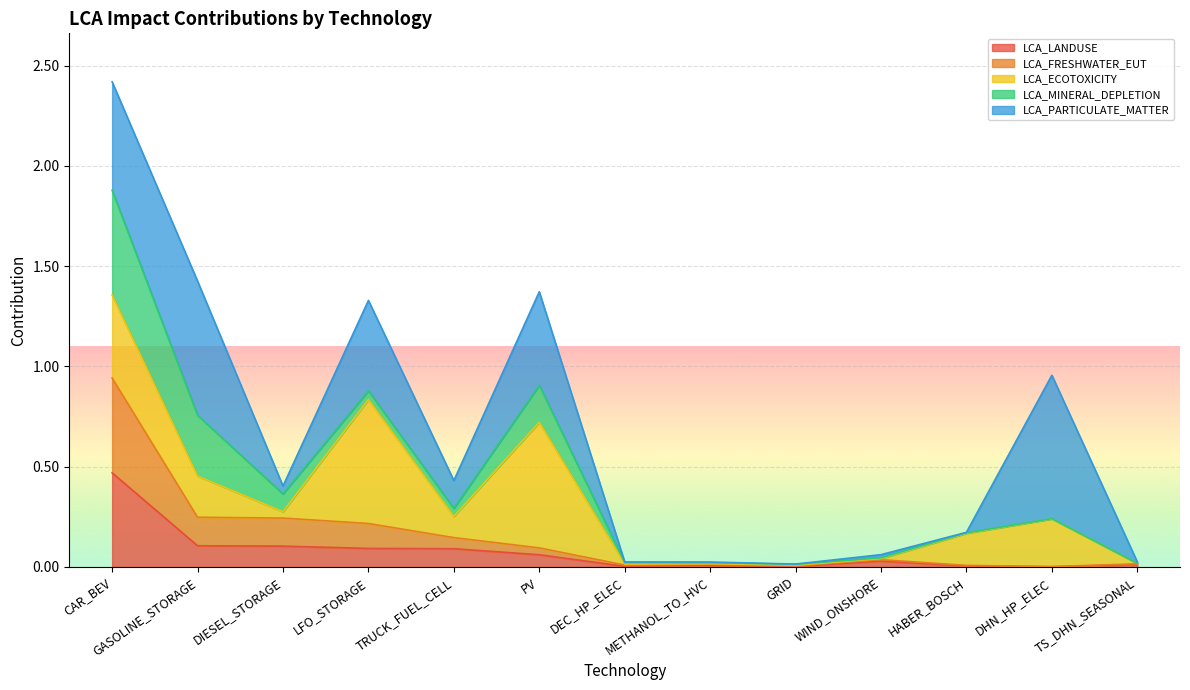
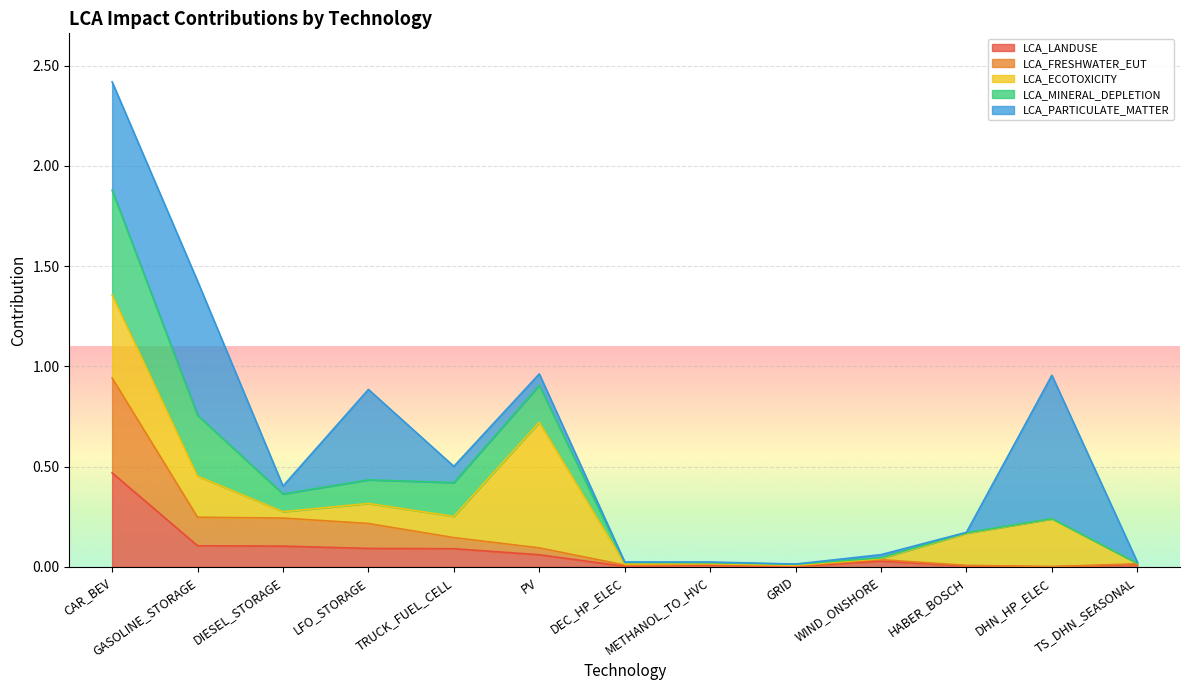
  {
    "LCA_ECOTOXICITY": {
      "CAR_BEV": 0.41,
      "GASOLINE_STORAGE": 0.21,
      "DIESEL_STORAGE": 0.03,
-     "LFO_STORAGE": 0.62,
+     "LFO_STORAGE": 0.10,
      "TRUCK_FUEL_CELL": 0.11,
      "PV": 0.63
    },
    "LCA_MINERAL_DEPLETION": {
      "CAR_BEV": 0.52,
      "GASOLINE_STORAGE": 0.30,
      "DIESEL_STORAGE": 0.09,
-     "LFO_STORAGE": 0.04,
-     "TRUCK_FUEL_CELL": 0.04,
+     "LFO_STORAGE": 0.12,
+     "TRUCK_FUEL_CELL": 0.17,
      "PV": 0.18
    },
    "LCA_PARTICULATE_MATTER": {
      "CAR_BEV": 0.54,
      "GASOLINE_STORAGE": 0.67,
      "DIESEL_STORAGE": 0.04,
      "LFO_STORAGE": 0.45,
-     "TRUCK_FUEL_CELL": 0.14,
-     "PV": 0.47,
+     "TRUCK_FUEL_CELL": 0.08,
+     "PV": 0.06,
      "WIND_ONSHORE": 0.02,
      "DHN_HP_ELEC": 0.71
    }
  }
